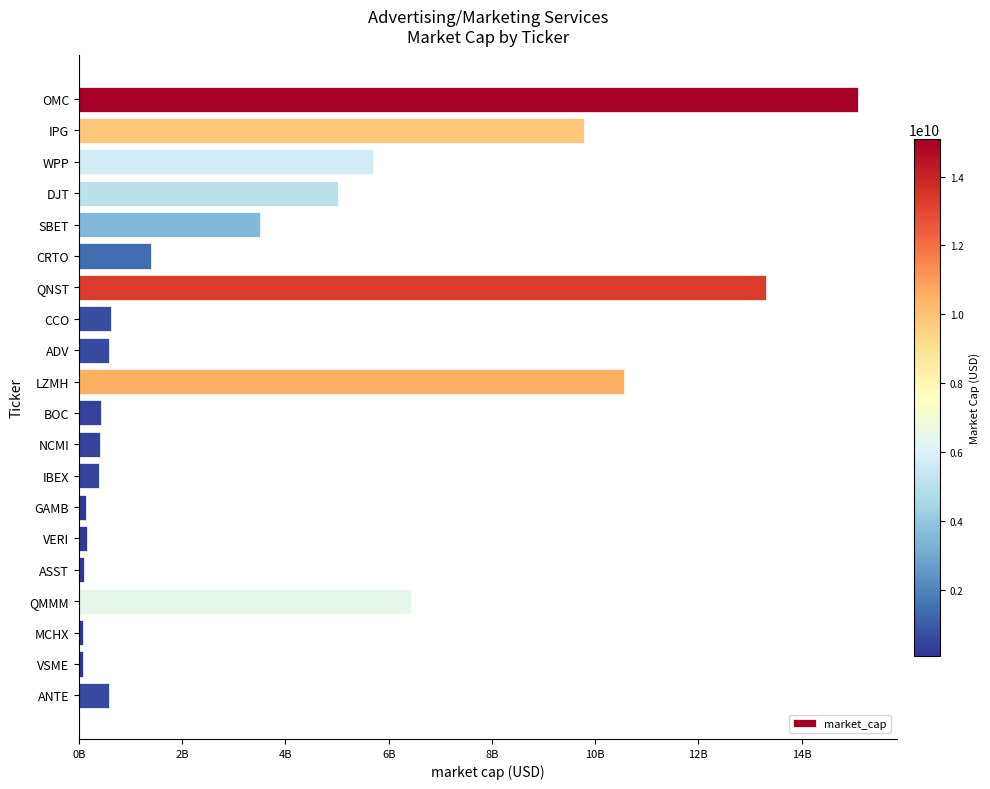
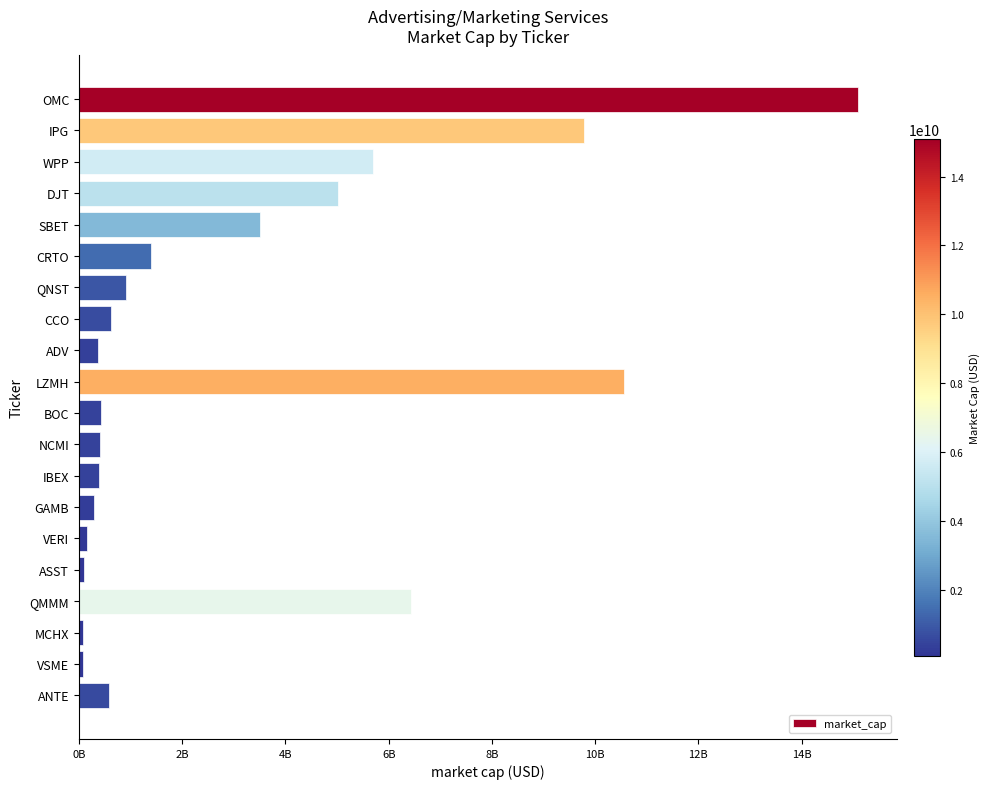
  {
    "OMC": 15100000000,
    "IPG": 9800000000,
    "WPP": 5700000000,
    "DJT": 5000000000,
    "SBET": 3500000000,
    "CRTO": 1400000000,
-   "QNST": 13300000000,
+   "QNST": 900000000,
    "CCO": 600000000,
-   "ADV": 600000000,
+   "ADV": 400000000,
    "LZMH": 10600000000,
    "BOC": 400000000,
    "NCMI": 400000000,
    "IBEX": 400000000,
-   "GAMB": 100000000,
+   "GAMB": 300000000,
    "VERI": 200000000,
    "ASST": 100000000,
    "QMMM": 6400000000,
    "MCHX": 100000000,
    "VSME": 100000000,
    "ANTE": 600000000
  }
